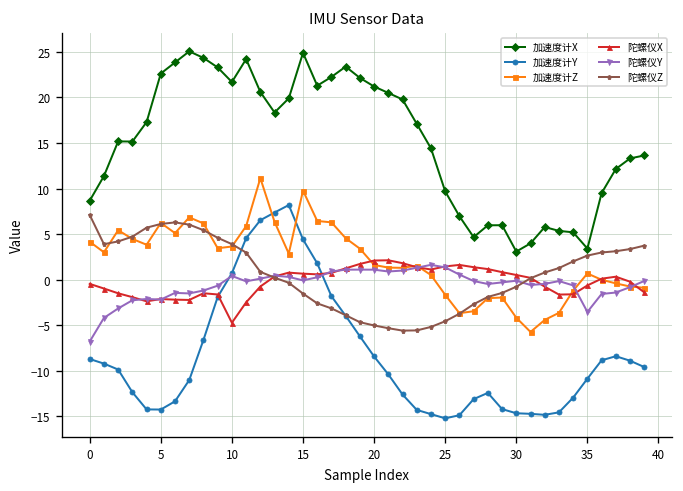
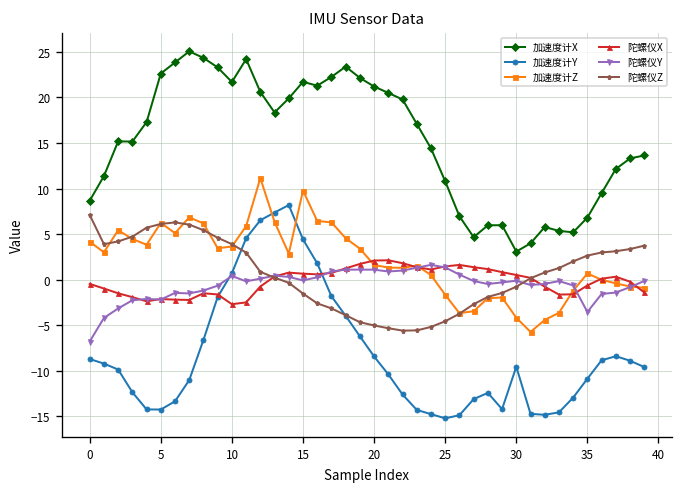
  {
    "加速度计X": {
      "0": 9,
      "5": 23,
      "10": 22,
-     "15": 25,
+     "15": 22,
      "20": 21,
-     "25": 10,
+     "25": 11,
      "30": 3,
-     "35": 3
+     "35": 7
    },
    "加速度计Y": {
      "0": -9,
      "5": -14,
      "15": 4,
      "20": -8,
      "25": -15,
-     "30": -15,
+     "30": -10,
      "35": -11
    },
    "加速度计Z": {
      "0": 4,
      "15": 10,
      "20": 2,
      "25": -2,
      "30": -4,
      "35": 1
    },
    "陀螺仪X": {
      "0": 0,
-     "10": -5,
+     "10": -3,
      "15": 1,
      "20": 2,
      "30": 1,
      "35": -1
    },
    "陀螺仪Y": {
      "0": -7,
      "15": 0,
      "20": 1,
      "30": 0,
      "35": -4
    },
    "陀螺仪Z": {
      "0": 7,
      "15": -2,
      "20": -5,
      "25": -5,
      "30": -1,
      "35": 3
    }
  }
